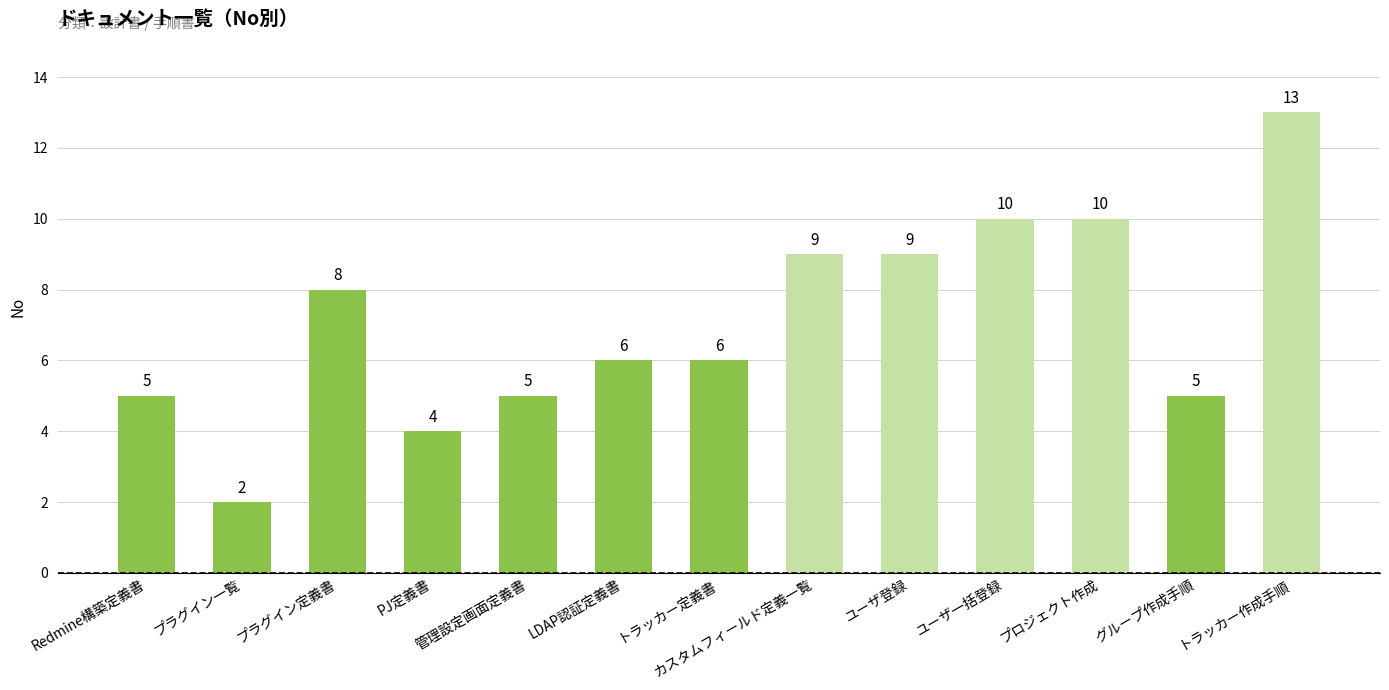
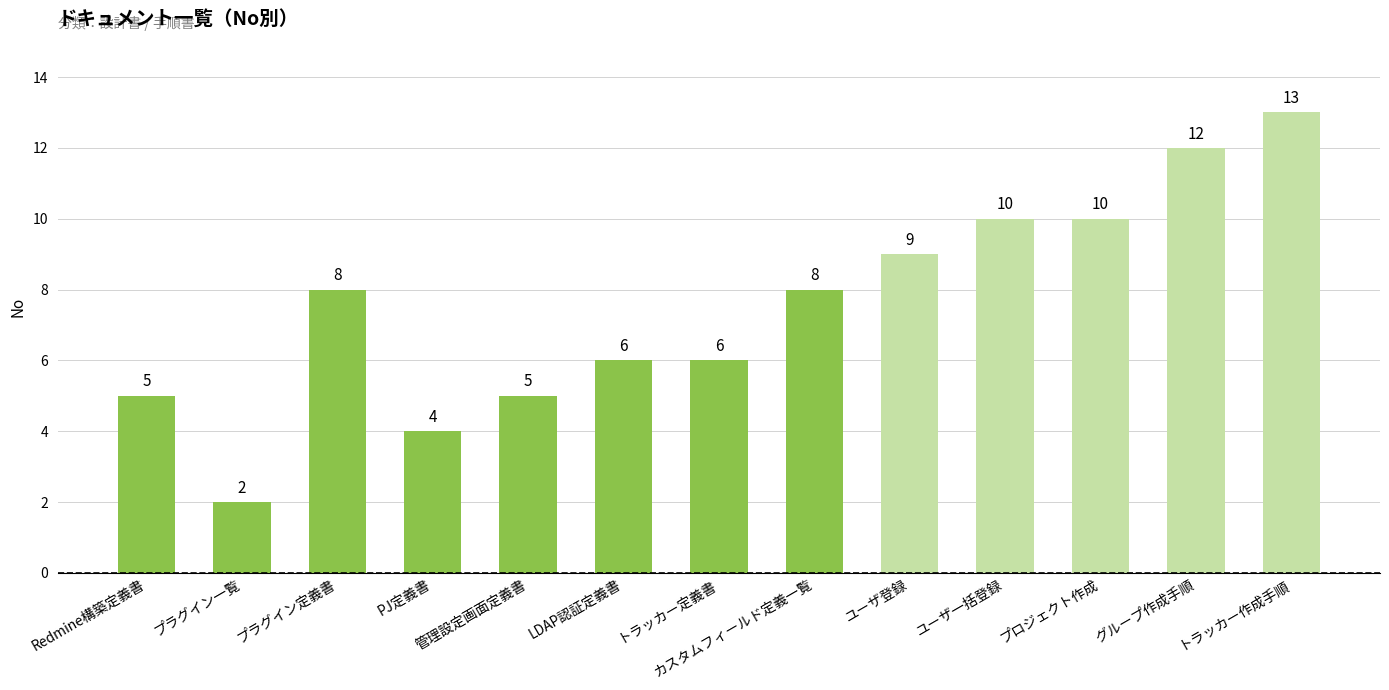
  {
    "Redmine構築定義書": 5,
    "プラグイン一覧": 2,
    "プラグイン定義書": 8,
    "PJ定義書": 4,
    "管理設定画面定義書": 5,
    "LDAP認証定義書": 6,
    "トラッカー定義書": 6,
-   "カスタムフィールド定義一覧": 9,
+   "カスタムフィールド定義一覧": 8,
    "ユーザ登録": 9,
    "ユーザ一括登録": 10,
    "プロジェクト作成": 10,
-   "グループ作成手順": 5,
+   "グループ作成手順": 12,
    "トラッカー作成手順": 13
  }
